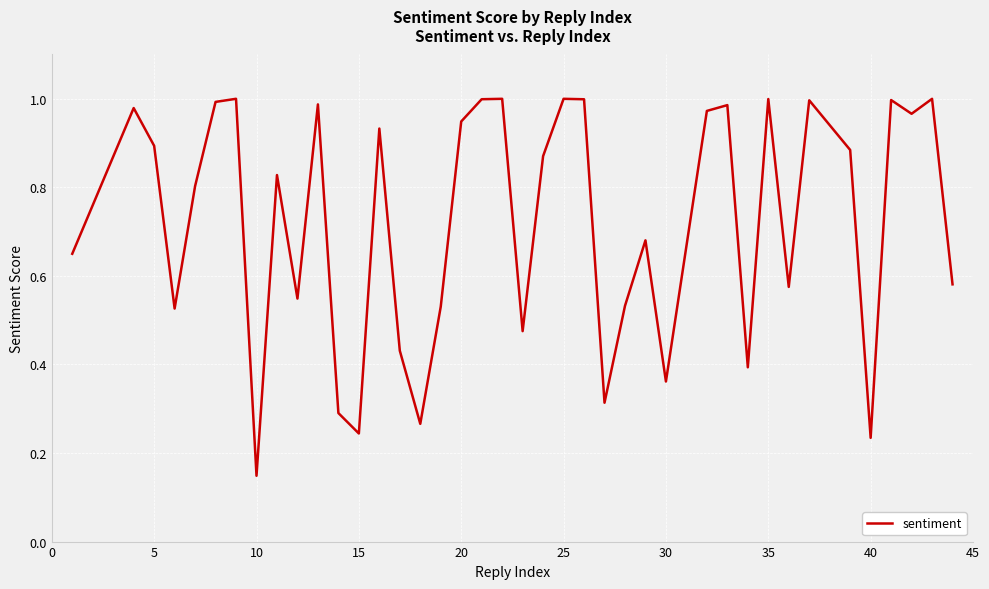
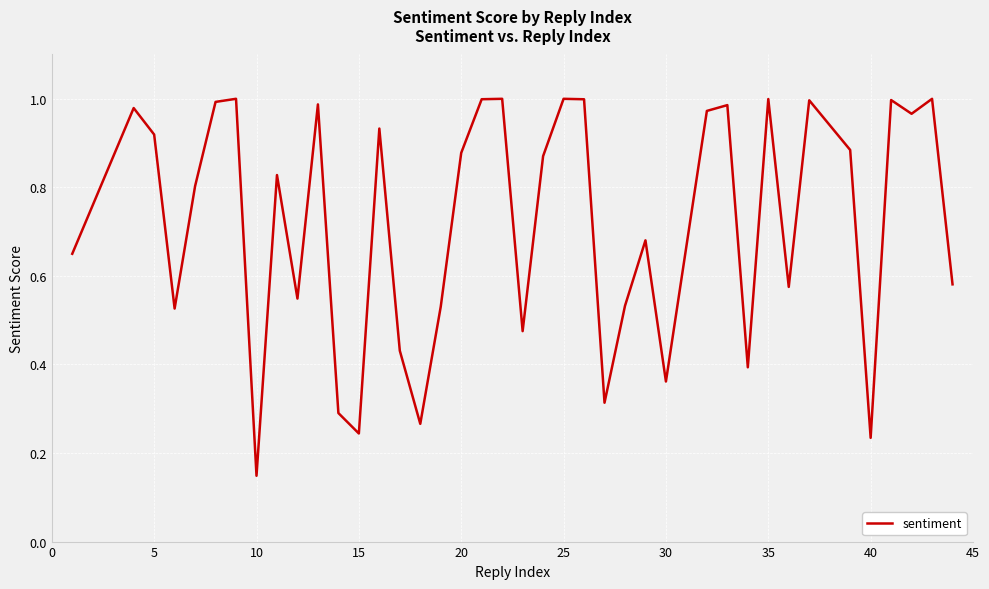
  {
-   "5": 0.89,
+   "5": 0.92,
    "10": 0.15,
    "15": 0.24,
-   "20": 0.95,
+   "20": 0.88,
    "25": 1.00,
    "30": 0.36,
    "35": 1.00,
    "40": 0.23
  }
